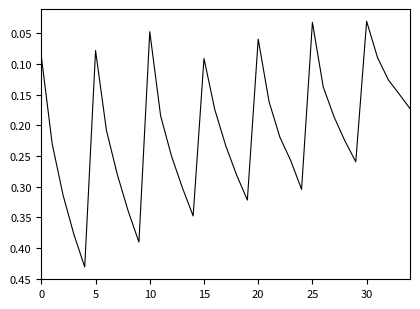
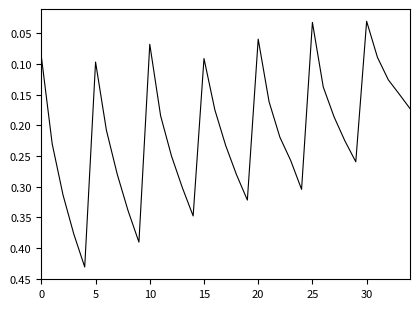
  {
    "0": 0.09,
-   "5": 0.08,
-   "10": 0.05,
+   "5": 0.10,
+   "10": 0.07,
    "15": 0.09,
    "20": 0.06,
    "25": 0.03,
    "30": 0.03
  }
